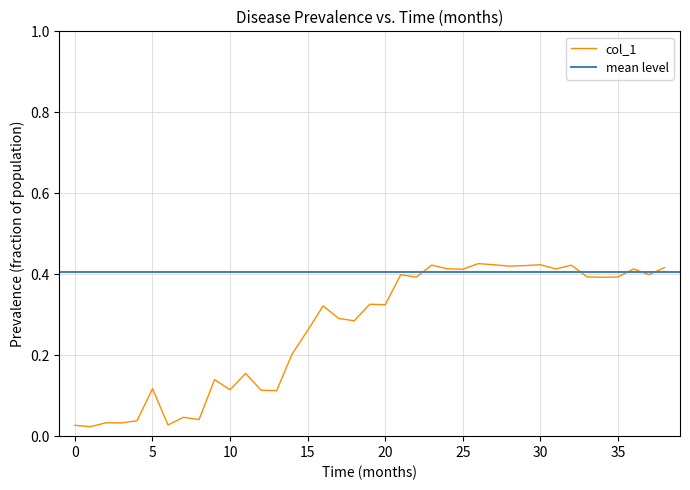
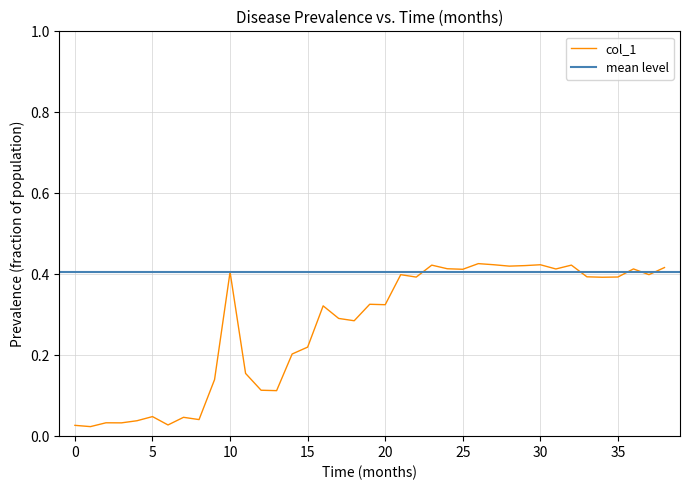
  {
    "0": 0.03,
-   "5": 0.12,
-   "10": 0.11,
-   "15": 0.26,
+   "5": 0.05,
+   "10": 0.41,
+   "15": 0.22,
    "20": 0.32,
    "25": 0.41,
    "30": 0.42,
    "35": 0.39
  }
